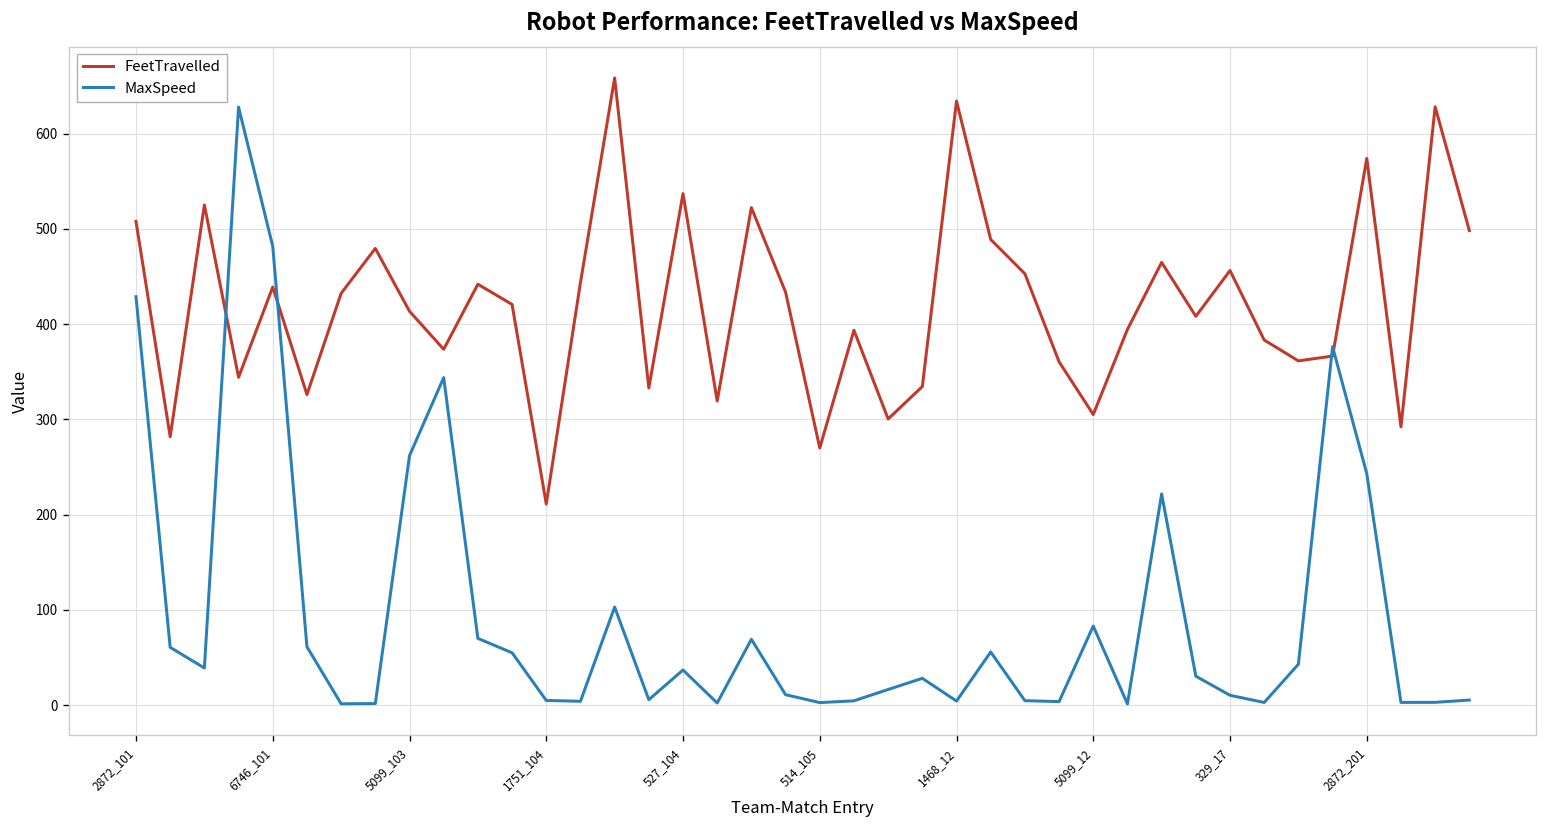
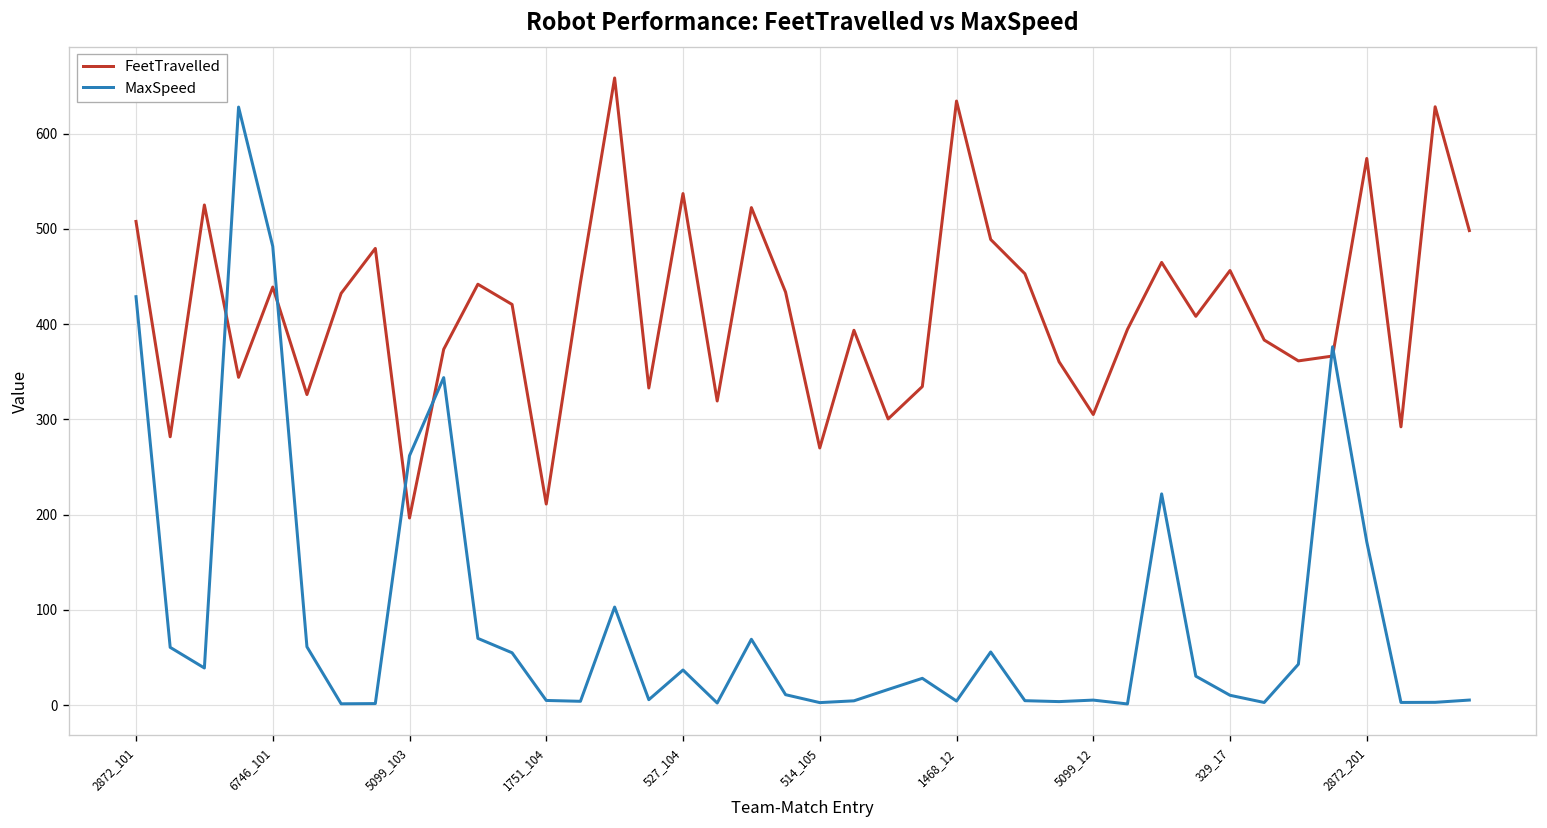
  {
    "FeetTravelled": {
      "2872_101": 510,
      "6746_101": 440,
-     "5099_103": 410,
+     "5099_103": 200,
      "1751_104": 210,
      "527_104": 540,
      "514_105": 270,
      "1468_12": 630,
      "5099_12": 310,
      "329_17": 460,
      "2872_201": 570
    },
    "MaxSpeed": {
      "2872_101": 430,
      "6746_101": 480,
      "5099_103": 260,
      "1751_104": 0,
      "527_104": 40,
      "514_105": 0,
      "1468_12": 0,
-     "5099_12": 80,
+     "5099_12": 10,
      "329_17": 10,
-     "2872_201": 240
+     "2872_201": 170
    }
  }
